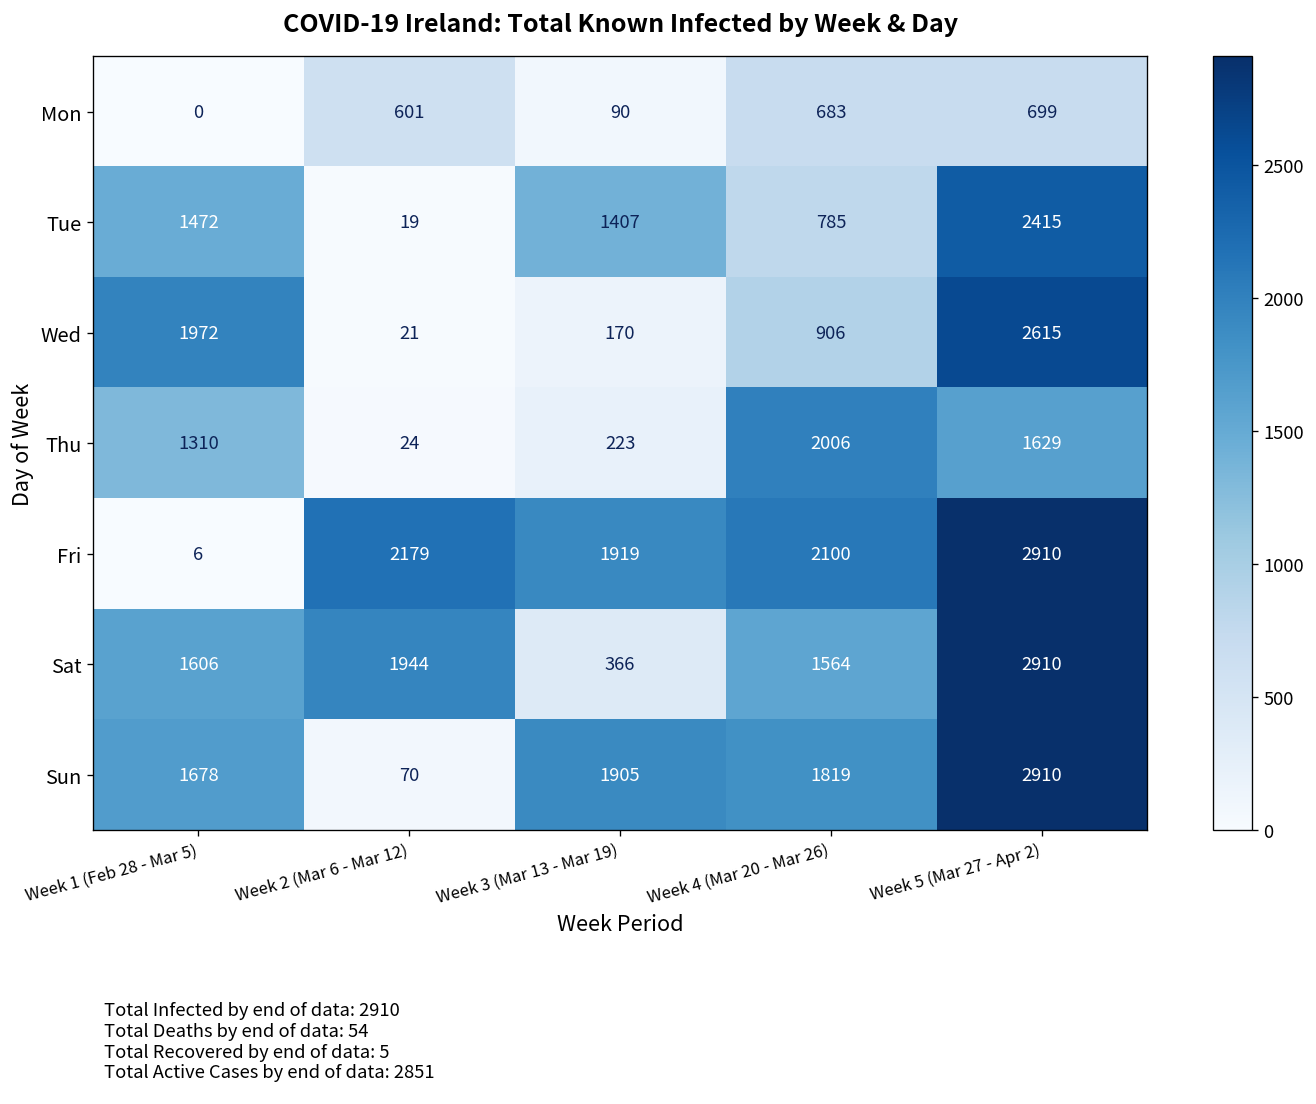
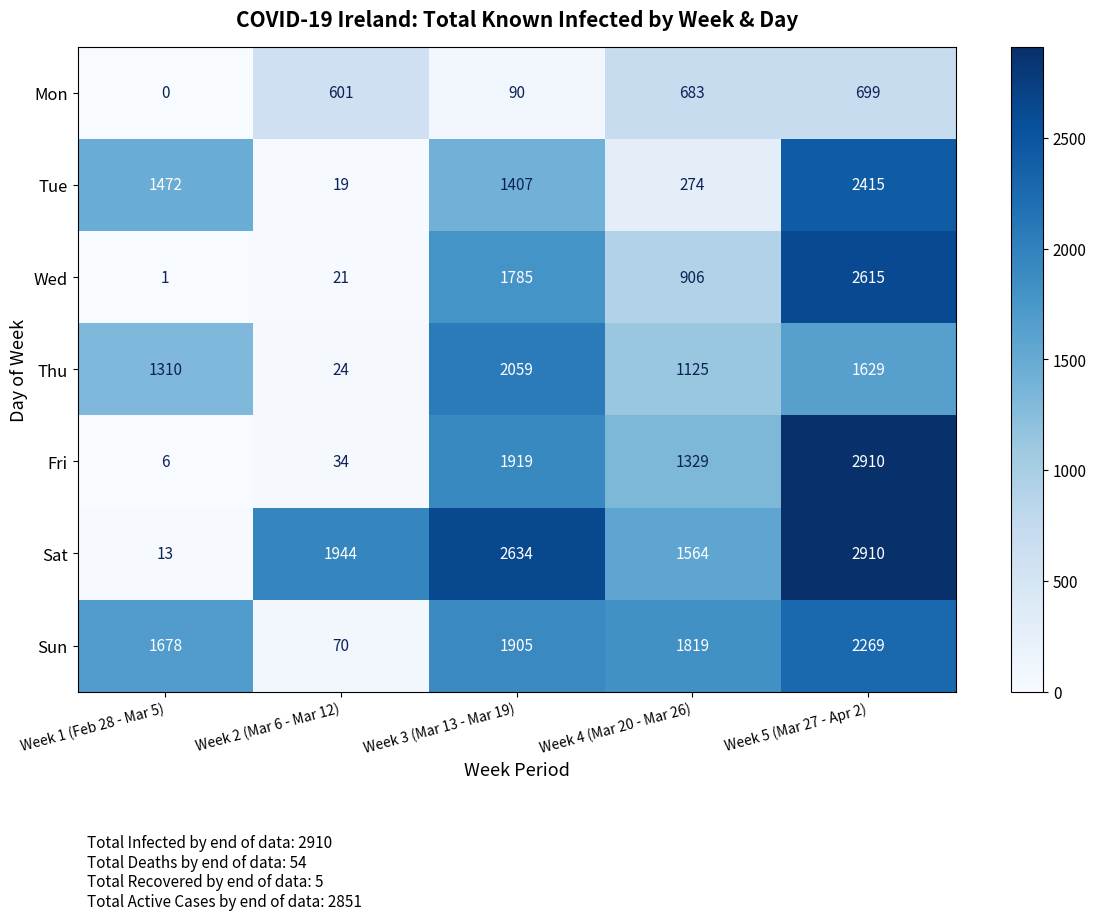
  {
    "Mon": {
      "Week 1 (Feb 28 - Mar 5)": 0,
      "Week 2 (Mar 6 - Mar 12)": 601,
      "Week 3 (Mar 13 - Mar 19)": 90,
      "Week 4 (Mar 20 - Mar 26)": 683,
      "Week 5 (Mar 27 - Apr 2)": 699
    },
    "Tue": {
      "Week 1 (Feb 28 - Mar 5)": 1472,
      "Week 2 (Mar 6 - Mar 12)": 19,
      "Week 3 (Mar 13 - Mar 19)": 1407,
-     "Week 4 (Mar 20 - Mar 26)": 785,
+     "Week 4 (Mar 20 - Mar 26)": 274,
      "Week 5 (Mar 27 - Apr 2)": 2415
    },
    "Wed": {
-     "Week 1 (Feb 28 - Mar 5)": 1972,
+     "Week 1 (Feb 28 - Mar 5)": 1,
      "Week 2 (Mar 6 - Mar 12)": 21,
-     "Week 3 (Mar 13 - Mar 19)": 170,
+     "Week 3 (Mar 13 - Mar 19)": 1785,
      "Week 4 (Mar 20 - Mar 26)": 906,
      "Week 5 (Mar 27 - Apr 2)": 2615
    },
    "Thu": {
      "Week 1 (Feb 28 - Mar 5)": 1310,
      "Week 2 (Mar 6 - Mar 12)": 24,
-     "Week 3 (Mar 13 - Mar 19)": 223,
-     "Week 4 (Mar 20 - Mar 26)": 2006,
+     "Week 3 (Mar 13 - Mar 19)": 2059,
+     "Week 4 (Mar 20 - Mar 26)": 1125,
      "Week 5 (Mar 27 - Apr 2)": 1629
    },
    "Fri": {
      "Week 1 (Feb 28 - Mar 5)": 6,
-     "Week 2 (Mar 6 - Mar 12)": 2179,
+     "Week 2 (Mar 6 - Mar 12)": 34,
      "Week 3 (Mar 13 - Mar 19)": 1919,
-     "Week 4 (Mar 20 - Mar 26)": 2100,
+     "Week 4 (Mar 20 - Mar 26)": 1329,
      "Week 5 (Mar 27 - Apr 2)": 2910
    },
    "Sat": {
-     "Week 1 (Feb 28 - Mar 5)": 1606,
+     "Week 1 (Feb 28 - Mar 5)": 13,
      "Week 2 (Mar 6 - Mar 12)": 1944,
-     "Week 3 (Mar 13 - Mar 19)": 366,
+     "Week 3 (Mar 13 - Mar 19)": 2634,
      "Week 4 (Mar 20 - Mar 26)": 1564,
      "Week 5 (Mar 27 - Apr 2)": 2910
    },
    "Sun": {
      "Week 1 (Feb 28 - Mar 5)": 1678,
      "Week 2 (Mar 6 - Mar 12)": 70,
      "Week 3 (Mar 13 - Mar 19)": 1905,
      "Week 4 (Mar 20 - Mar 26)": 1819,
-     "Week 5 (Mar 27 - Apr 2)": 2910
+     "Week 5 (Mar 27 - Apr 2)": 2269
    }
  }
